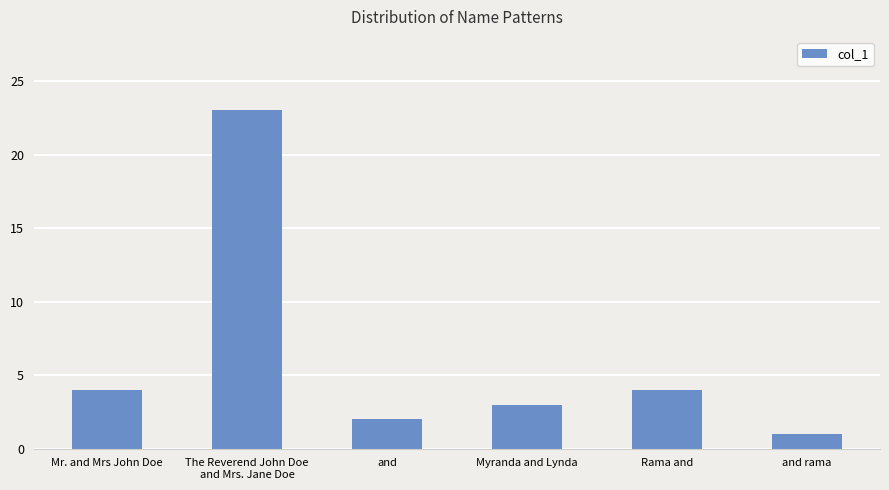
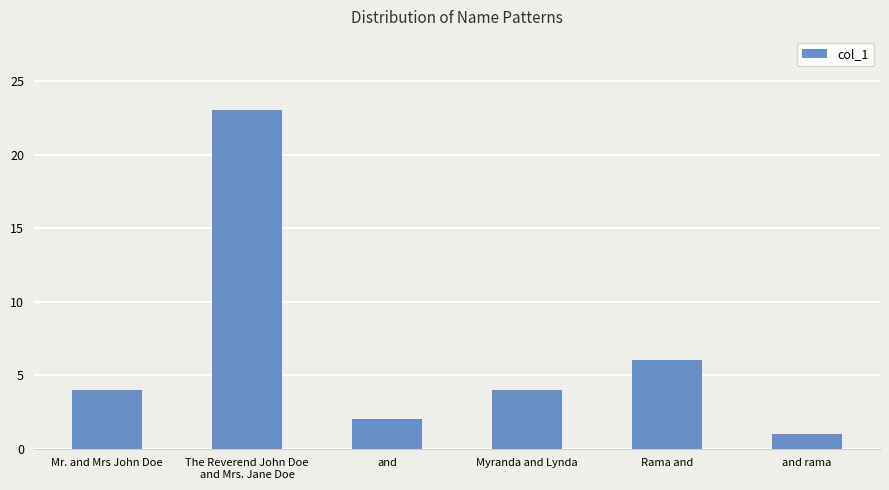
  {
    "Mr. and Mrs John Doe": 4,
    "The Reverend John Doe and Mrs. Jane Doe": 23,
    "and": 2,
-   "Myranda and Lynda": 3,
-   "Rama and": 4,
+   "Myranda and Lynda": 4,
+   "Rama and": 6,
    "and rama": 1
  }
